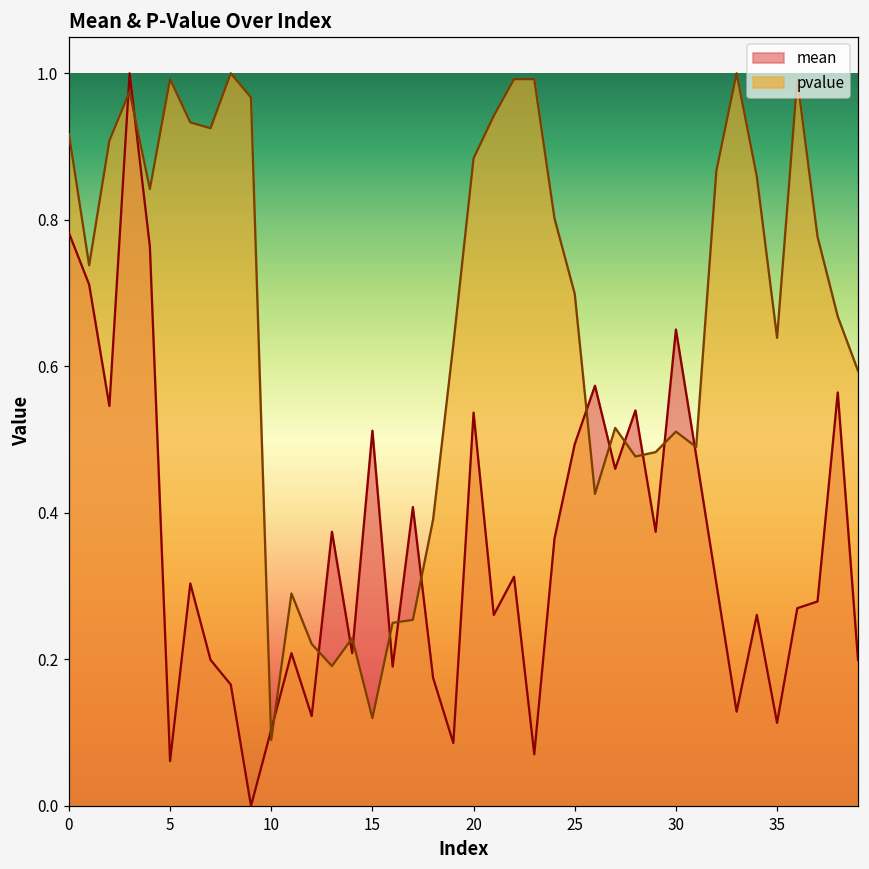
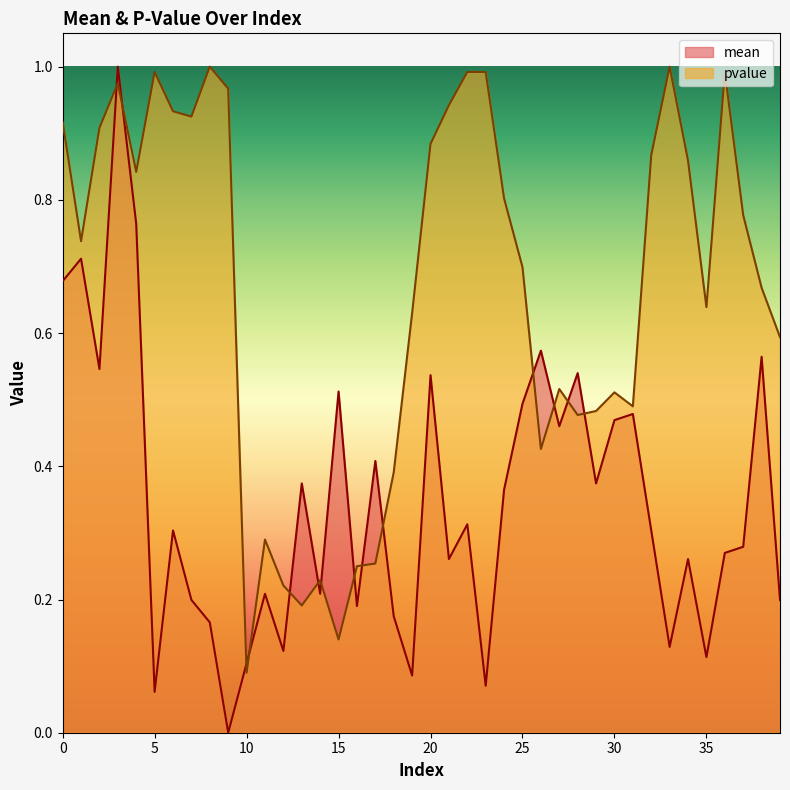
  {
    "mean": {
-     "0": 0.78,
+     "0": 0.68,
      "5": 0.06,
      "10": 0.10,
      "15": 0.51,
      "20": 0.54,
      "25": 0.49,
-     "30": 0.65,
+     "30": 0.47,
      "35": 0.11
    },
    "pvalue": {
      "0": 0.92,
      "5": 0.99,
      "10": 0.09,
-     "15": 0.12,
+     "15": 0.14,
      "20": 0.88,
      "25": 0.70,
      "30": 0.51,
      "35": 0.64
    }
  }
